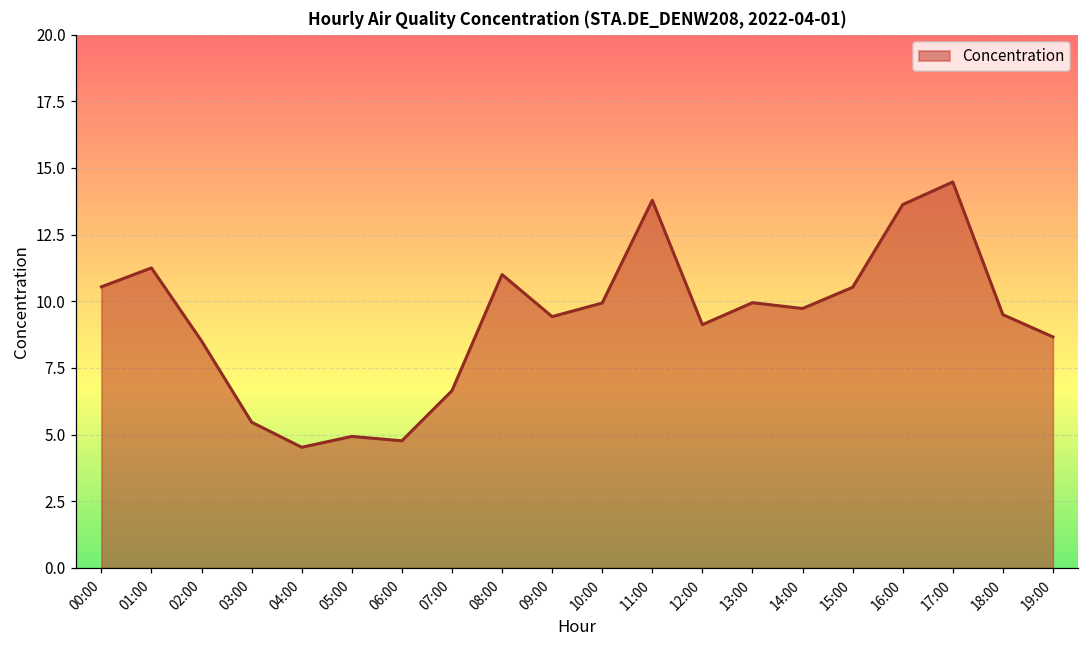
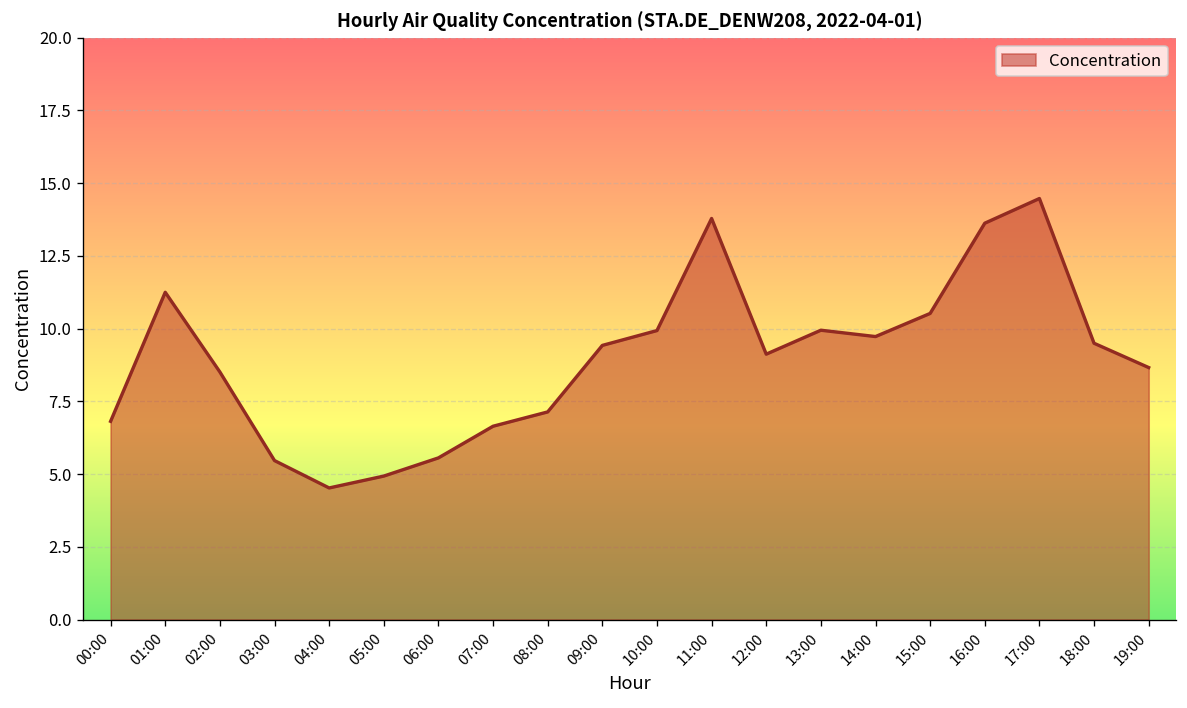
  {
-   "00:00": 10.5,
+   "00:00": 6.8,
    "01:00": 11.3,
    "02:00": 8.5,
    "03:00": 5.5,
    "04:00": 4.5,
    "05:00": 4.9,
-   "06:00": 4.8,
+   "06:00": 5.6,
    "07:00": 6.6,
-   "08:00": 11.0,
+   "08:00": 7.1,
    "09:00": 9.4,
    "10:00": 9.9,
    "11:00": 13.8,
    "12:00": 9.1,
    "13:00": 9.9,
    "14:00": 9.7,
    "15:00": 10.5,
    "16:00": 13.6,
    "17:00": 14.5,
    "18:00": 9.5,
    "19:00": 8.7
  }
